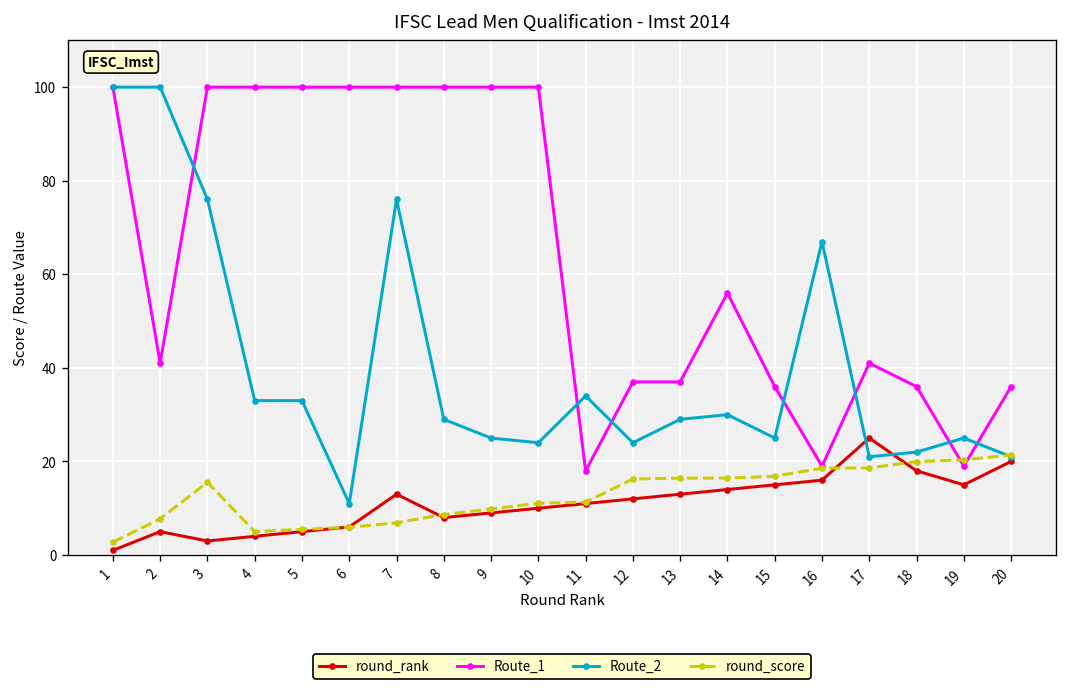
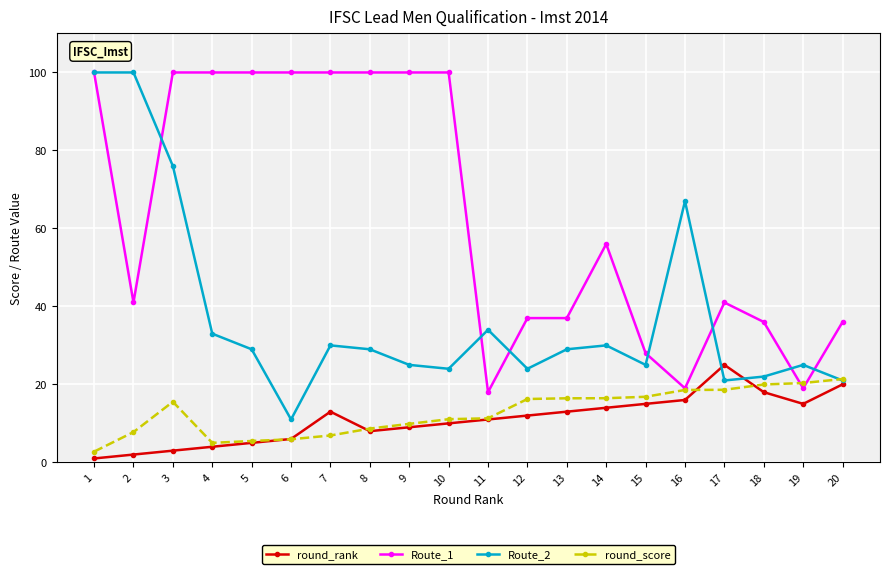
  {
    "round_rank": {
      "1": 1,
-     "2": 5,
+     "2": 2,
      "3": 3,
      "4": 4,
      "7": 13,
      "8": 8,
      "9": 9,
      "10": 10,
      "12": 12,
      "13": 13,
      "14": 14,
      "15": 15,
      "16": 16,
      "17": 25,
      "18": 18,
      "19": 15,
      "20": 20
    },
    "Route_1": {
      "2": 41,
      "3": 100,
      "4": 100,
      "5": 100,
      "6": 100,
      "7": 100,
      "8": 100,
      "9": 100,
      "10": 100,
      "11": 18,
      "12": 37,
      "13": 37,
      "14": 56,
-     "15": 36,
+     "15": 28,
      "17": 41,
      "18": 36,
      "19": 19,
      "20": 36
    },
    "Route_2": {
      "2": 100,
      "3": 76,
      "4": 33,
-     "5": 33,
+     "5": 29,
      "6": 11,
-     "7": 76,
+     "7": 30,
      "8": 29,
      "9": 25,
      "10": 24,
      "11": 34,
      "12": 24,
      "13": 29,
      "14": 30,
      "15": 25,
      "16": 67,
      "17": 21,
      "18": 22,
      "19": 25
    },
    "round_score": {
      "1": 3,
      "2": 8,
      "3": 16,
      "4": 5,
      "7": 7,
      "8": 9,
      "9": 10,
      "10": 11,
      "12": 16,
      "13": 16,
      "14": 16,
      "15": 17,
      "17": 19,
      "18": 20,
      "19": 20
    }
  }
